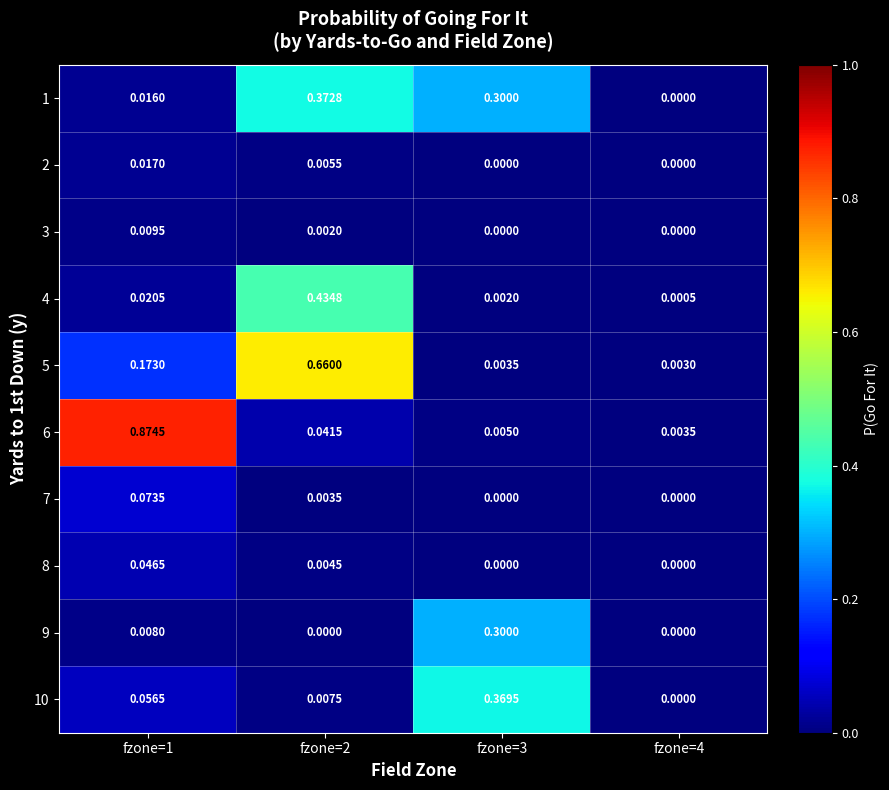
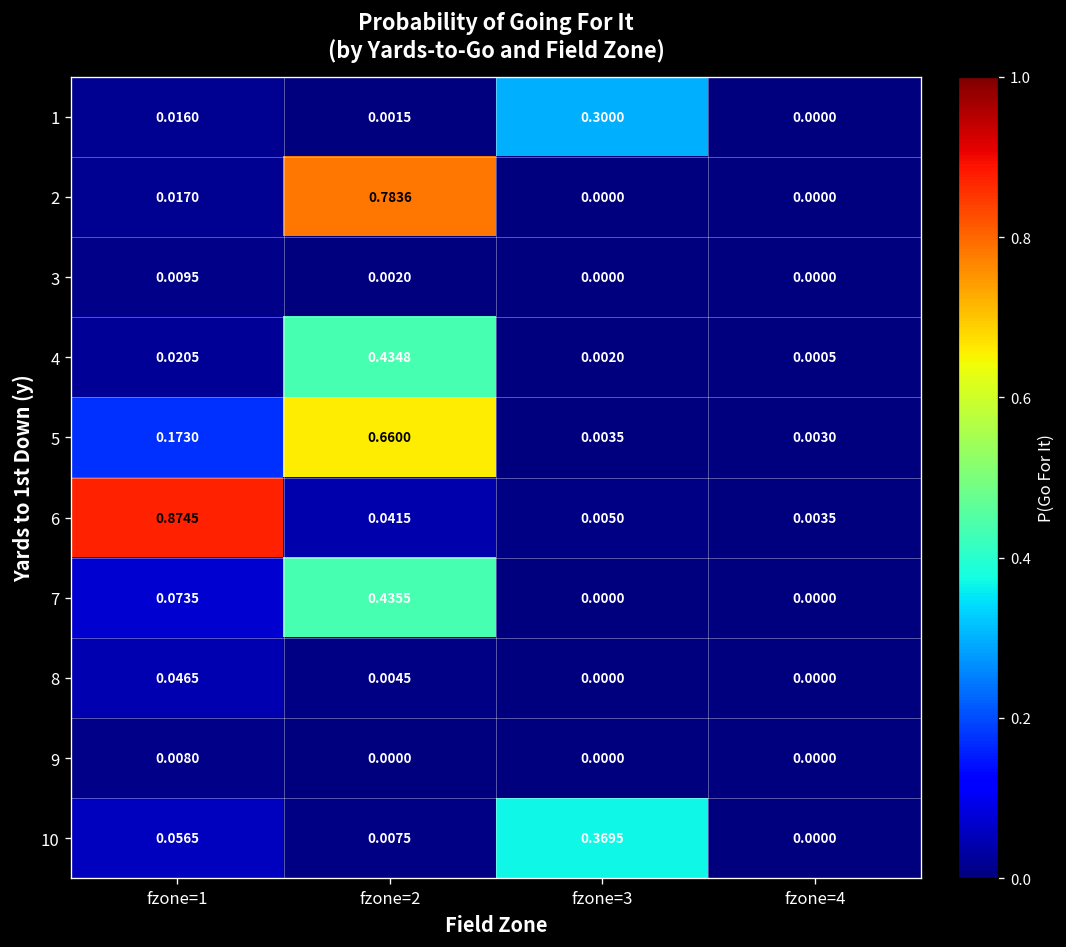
  {
    "1": {
      "fzone=1": 0.0160,
-     "fzone=2": 0.3728,
+     "fzone=2": 0.0015,
      "fzone=3": 0.3000,
      "fzone=4": 0.0000
    },
    "2": {
      "fzone=1": 0.0170,
-     "fzone=2": 0.0055,
+     "fzone=2": 0.7836,
      "fzone=3": 0.0000,
      "fzone=4": 0.0000
    },
    "3": {
      "fzone=1": 0.0095,
      "fzone=2": 0.0020,
      "fzone=3": 0.0000,
      "fzone=4": 0.0000
    },
    "4": {
      "fzone=1": 0.0205,
      "fzone=2": 0.4348,
      "fzone=3": 0.0020,
      "fzone=4": 0.0005
    },
    "5": {
      "fzone=1": 0.1730,
      "fzone=2": 0.6600,
      "fzone=3": 0.0035,
      "fzone=4": 0.0030
    },
    "6": {
      "fzone=1": 0.8745,
      "fzone=2": 0.0415,
      "fzone=3": 0.0050,
      "fzone=4": 0.0035
    },
    "7": {
      "fzone=1": 0.0735,
-     "fzone=2": 0.0035,
+     "fzone=2": 0.4355,
      "fzone=3": 0.0000,
      "fzone=4": 0.0000
    },
    "8": {
      "fzone=1": 0.0465,
      "fzone=2": 0.0045,
      "fzone=3": 0.0000,
      "fzone=4": 0.0000
    },
    "9": {
      "fzone=1": 0.0080,
      "fzone=2": 0.0000,
-     "fzone=3": 0.3000,
+     "fzone=3": 0.0000,
      "fzone=4": 0.0000
    },
    "10": {
      "fzone=1": 0.0565,
      "fzone=2": 0.0075,
      "fzone=3": 0.3695,
      "fzone=4": 0.0000
    }
  }
